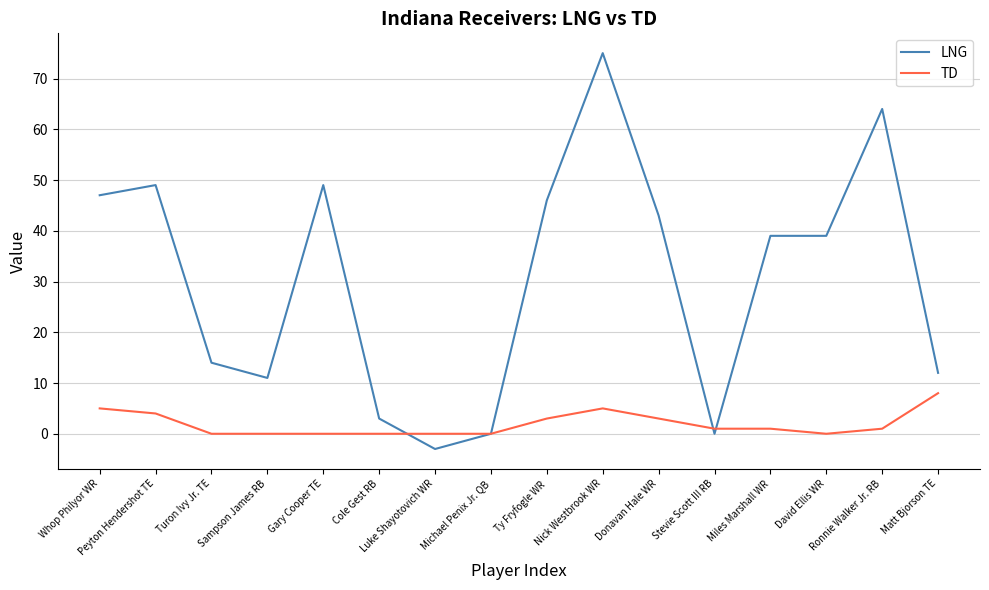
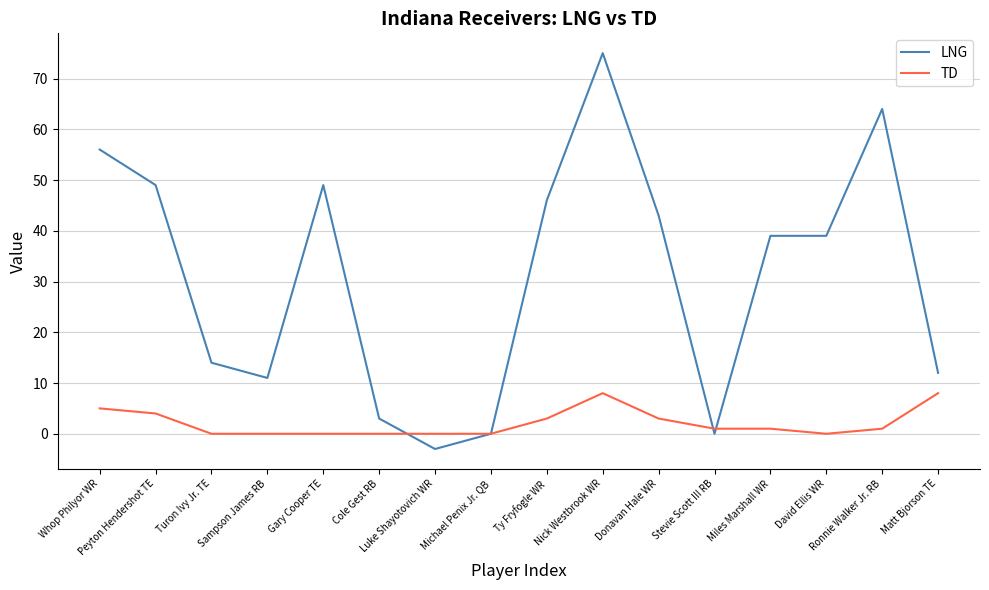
  {
    "LNG": {
-     "Whop Philyor WR": 47,
+     "Whop Philyor WR": 56,
      "Peyton Hendershot TE": 49,
      "Turon Ivy Jr. TE": 14,
      "Sampson James RB": 11,
      "Gary Cooper TE": 49,
      "Cole Gest RB": 3,
      "Luke Shayotovich WR": -3,
      "Ty Fryfogle WR": 46,
      "Nick Westbrook WR": 75,
      "Donavan Hale WR": 43,
      "Stevie Scott III RB": 0,
      "Miles Marshall WR": 39,
      "David Ellis WR": 39,
      "Ronnie Walker Jr. RB": 64,
      "Matt Bjorson TE": 12
    },
    "TD": {
      "Whop Philyor WR": 5,
      "Peyton Hendershot TE": 4,
      "Turon Ivy Jr. TE": 0,
      "Sampson James RB": 0,
      "Gary Cooper TE": 0,
      "Cole Gest RB": 0,
      "Luke Shayotovich WR": 0,
      "Ty Fryfogle WR": 3,
-     "Nick Westbrook WR": 5,
+     "Nick Westbrook WR": 8,
      "Donavan Hale WR": 3,
      "Stevie Scott III RB": 1,
      "Miles Marshall WR": 1,
      "David Ellis WR": 0,
      "Ronnie Walker Jr. RB": 1,
      "Matt Bjorson TE": 8
    }
  }
